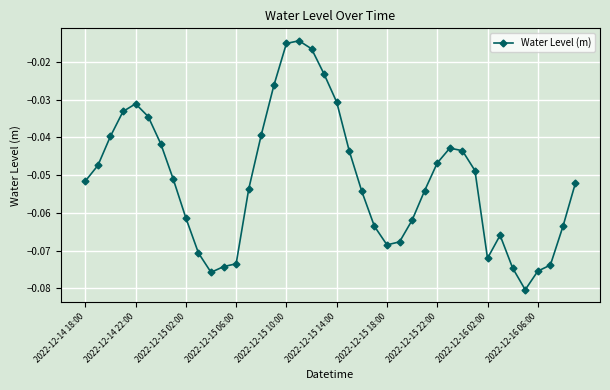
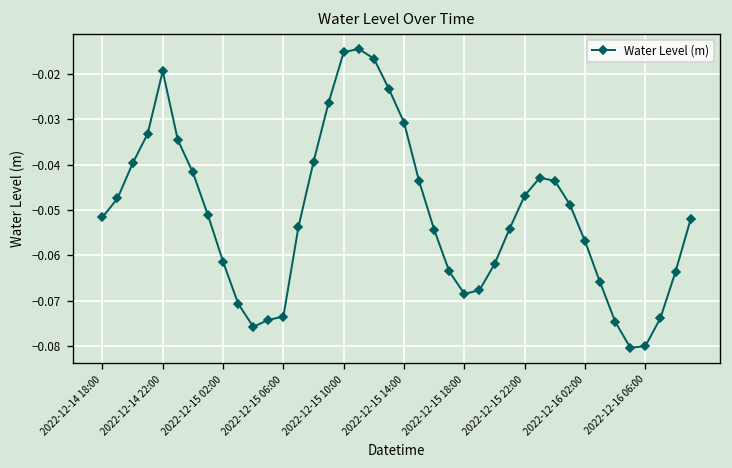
  {
    "2022-12-14 18:00": -0.052,
-   "2022-12-14 22:00": -0.031,
+   "2022-12-14 22:00": -0.019,
    "2022-12-15 02:00": -0.061,
    "2022-12-15 06:00": -0.073,
    "2022-12-15 10:00": -0.015,
    "2022-12-15 14:00": -0.031,
    "2022-12-15 18:00": -0.068,
    "2022-12-15 22:00": -0.047,
-   "2022-12-16 02:00": -0.072,
-   "2022-12-16 06:00": -0.075
+   "2022-12-16 02:00": -0.057,
+   "2022-12-16 06:00": -0.080
  }
